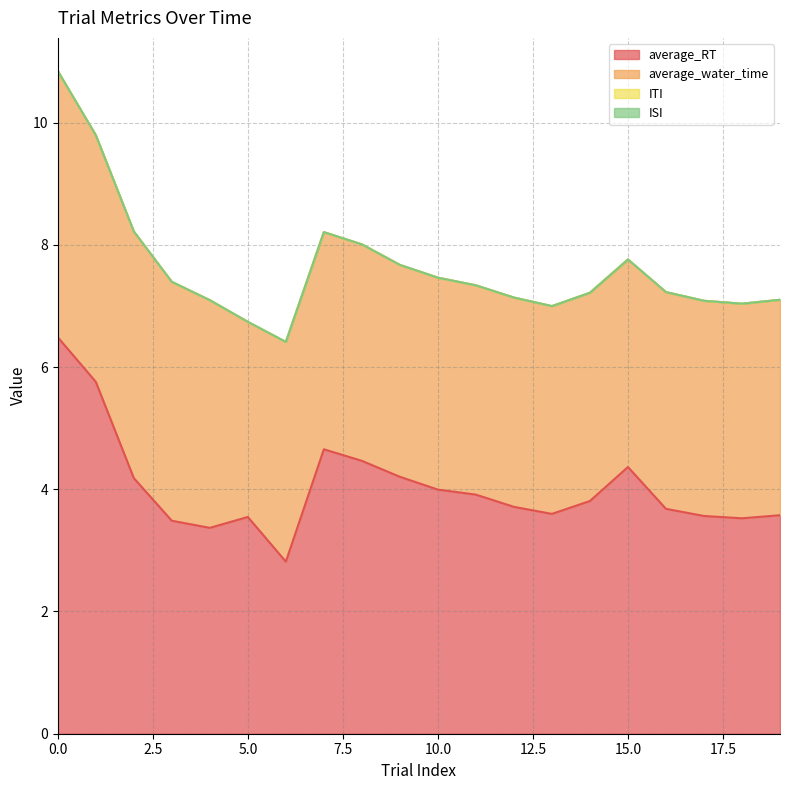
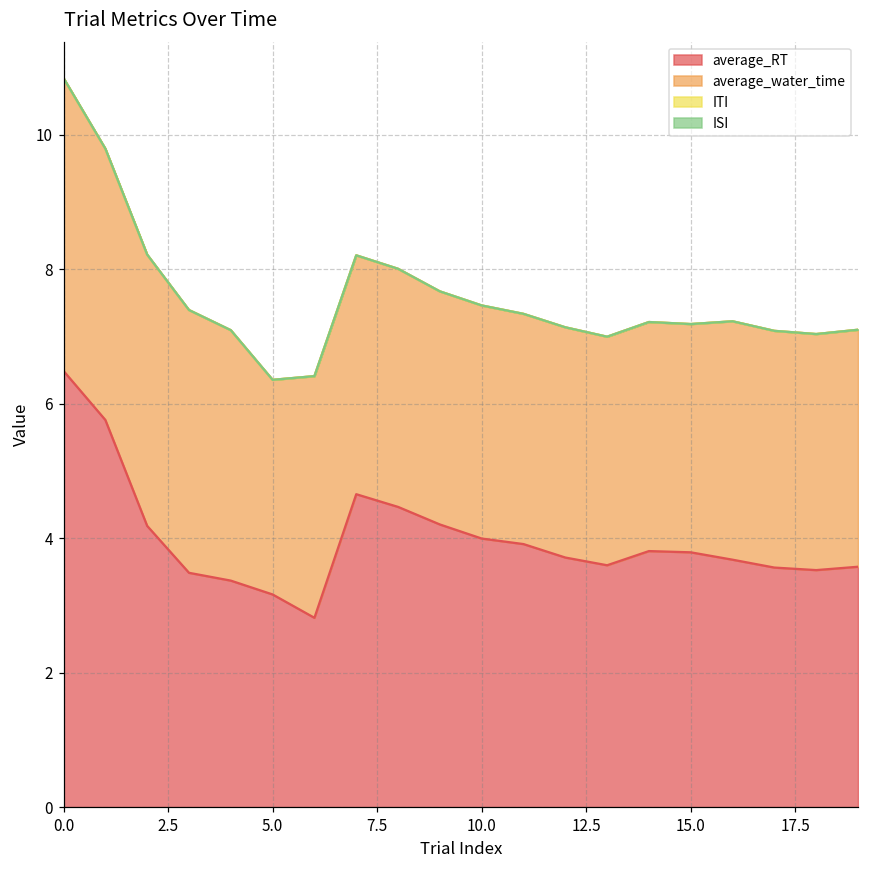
  {
    "average_RT": {
      "0.0": 6.5,
-     "5.0": 3.5,
+     "5.0": 3.2,
      "10.0": 4.0,
-     "15.0": 4.4
+     "15.0": 3.8
    }
  }
